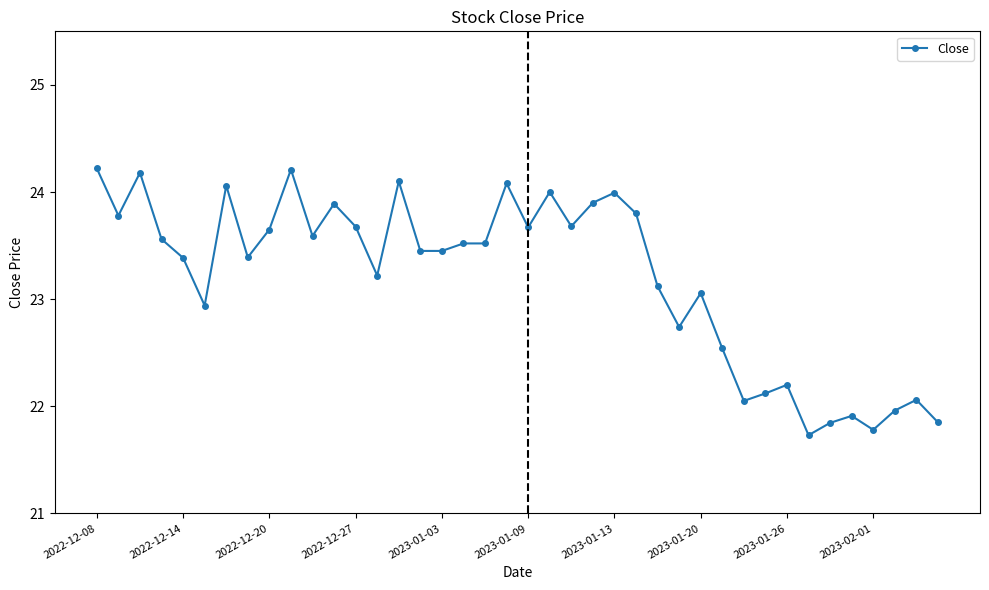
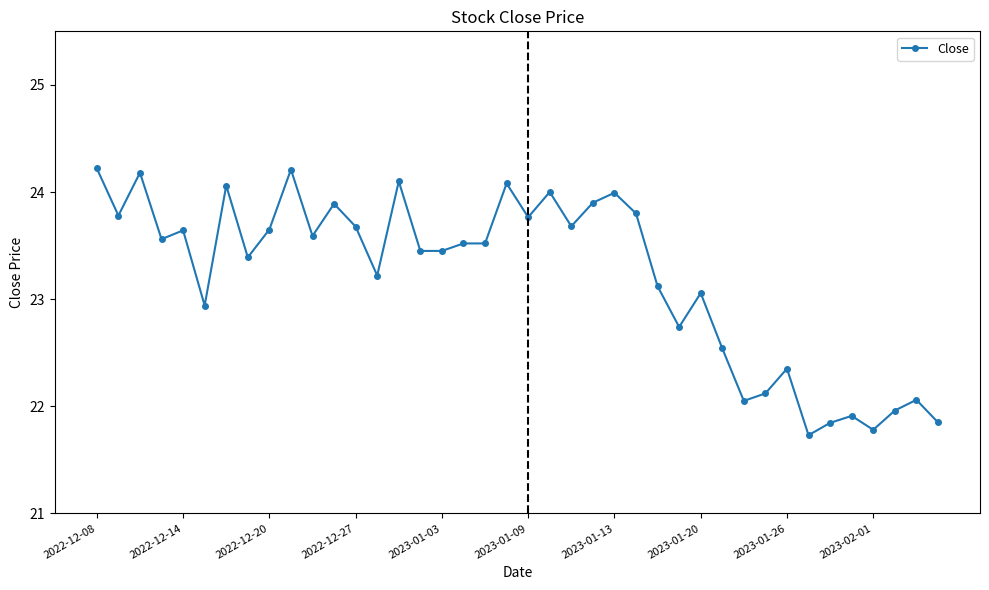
  {
    "2022-12-08": 24.22,
-   "2022-12-14": 23.39,
+   "2022-12-14": 23.64,
    "2022-12-20": 23.65,
    "2022-12-27": 23.68,
    "2023-01-03": 23.45,
-   "2023-01-09": 23.67,
+   "2023-01-09": 23.76,
    "2023-01-13": 23.99,
    "2023-01-20": 23.06,
-   "2023-01-26": 22.20,
+   "2023-01-26": 22.35,
    "2023-02-01": 21.78
  }
